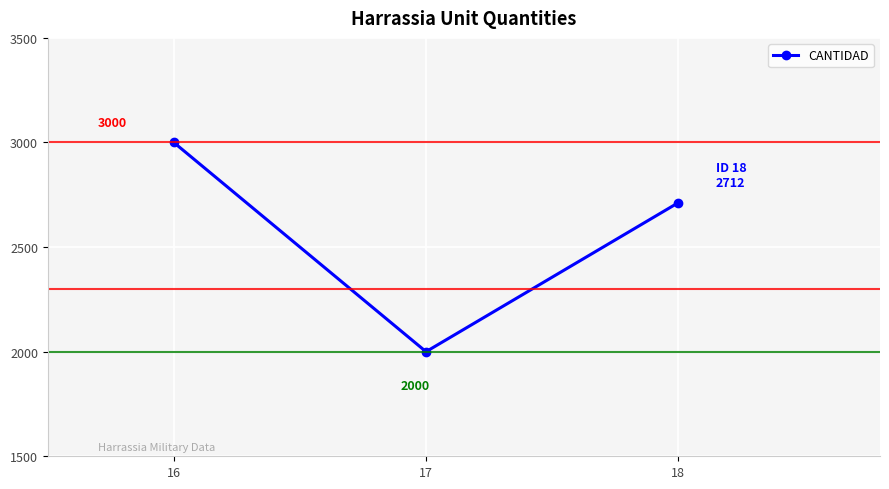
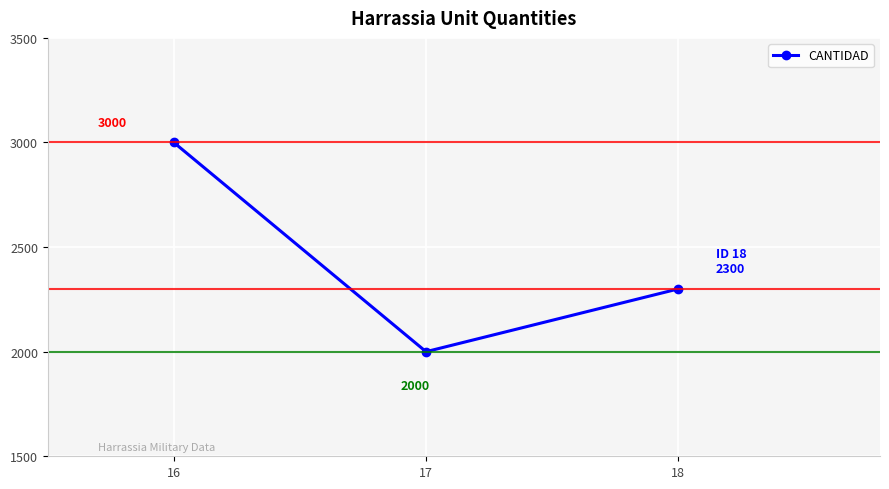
  {
-   "18": 2712
+   "18": 2300
  }
